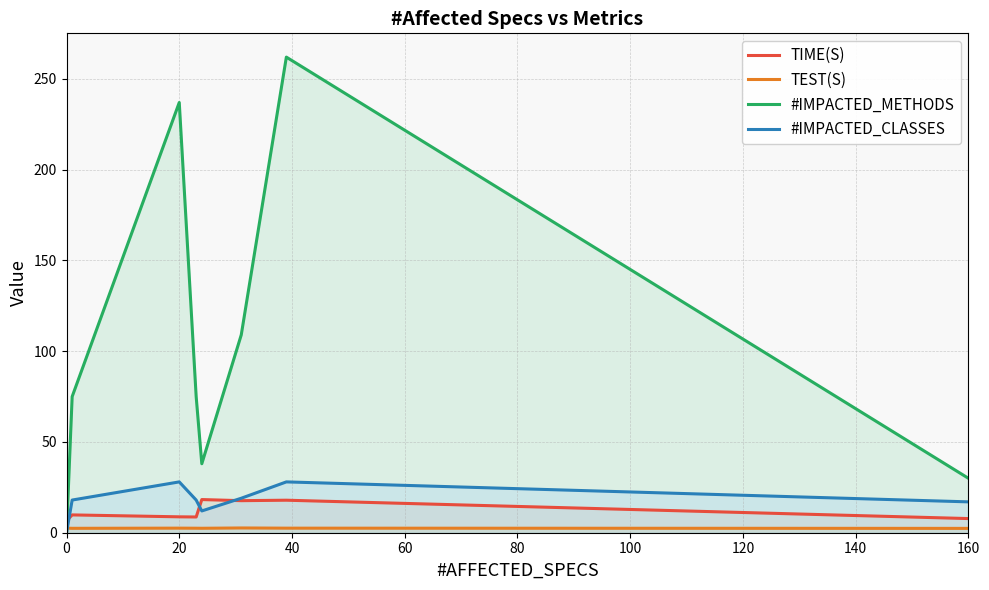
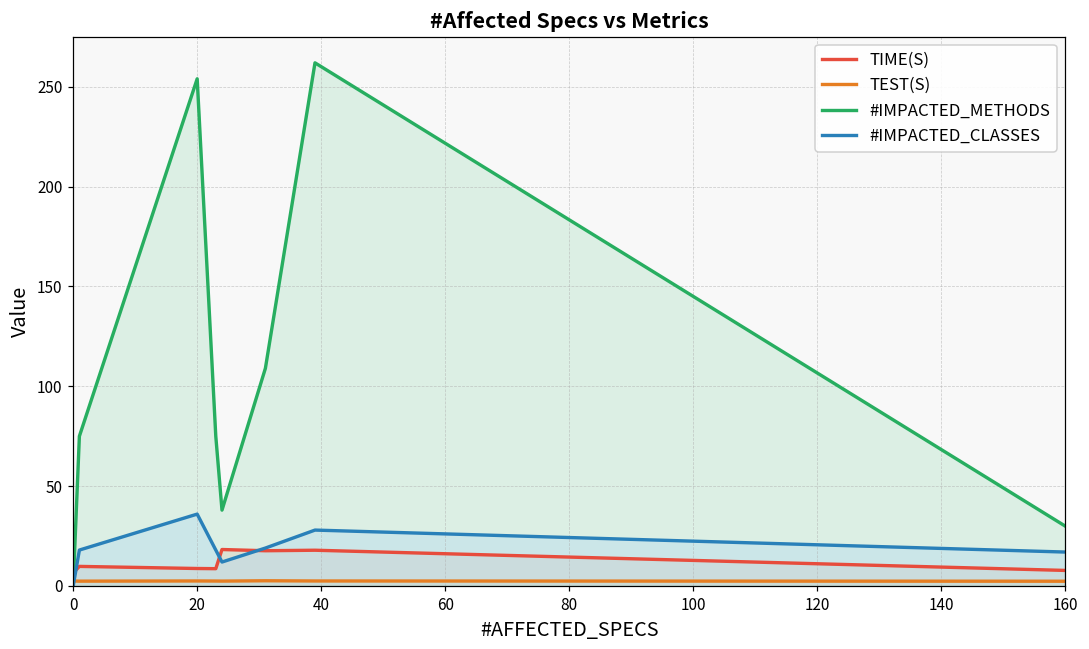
  {
    "#IMPACTED_METHODS": {
-     "20": 237,
+     "20": 254,
      "160": 30
    },
    "#IMPACTED_CLASSES": {
-     "20": 28,
+     "20": 36,
      "160": 17
    }
  }
